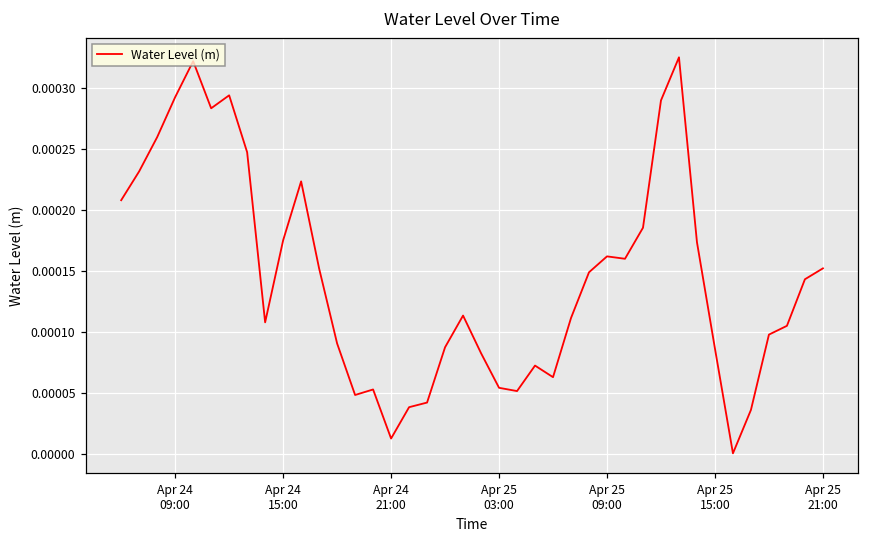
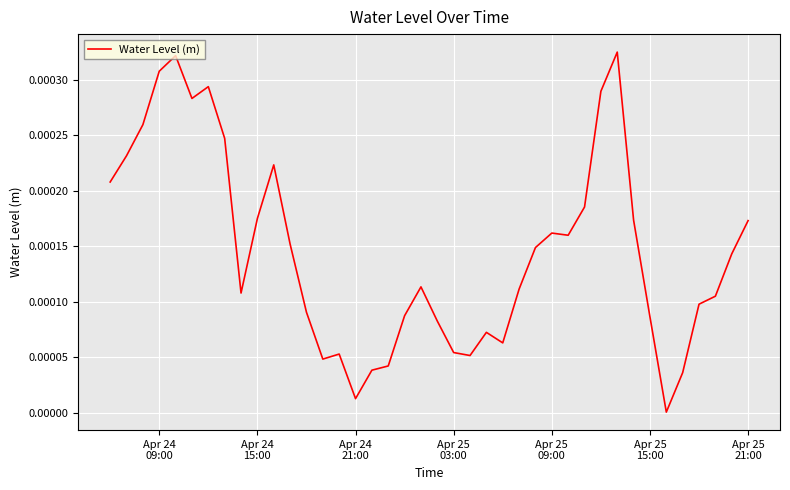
  {
-   "Apr 24 09:00": 0.000292,
+   "Apr 24 09:00": 0.000308,
    "Apr 24 15:00": 0.000175,
    "Apr 24 21:00": 0.000013,
    "Apr 25 03:00": 0.000054,
    "Apr 25 09:00": 0.000162,
    "Apr 25 15:00": 0.000086,
-   "Apr 25 21:00": 0.000152
+   "Apr 25 21:00": 0.000173
  }
